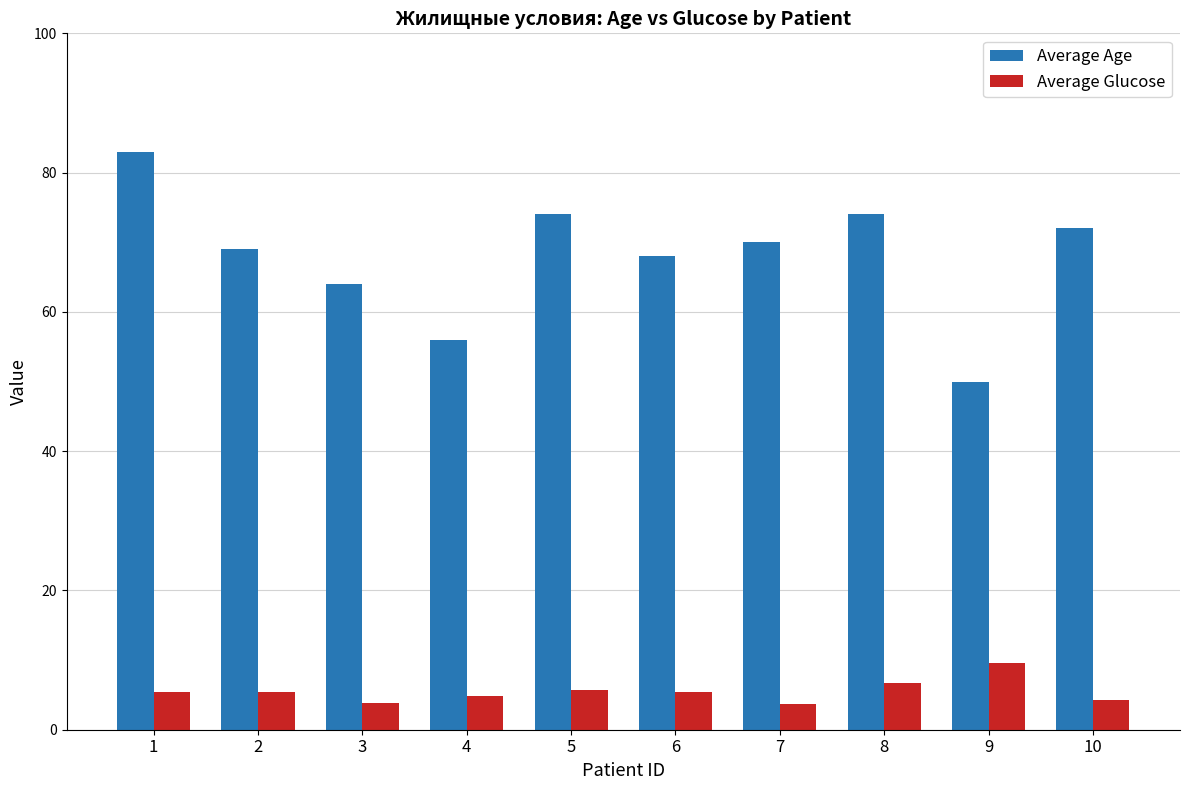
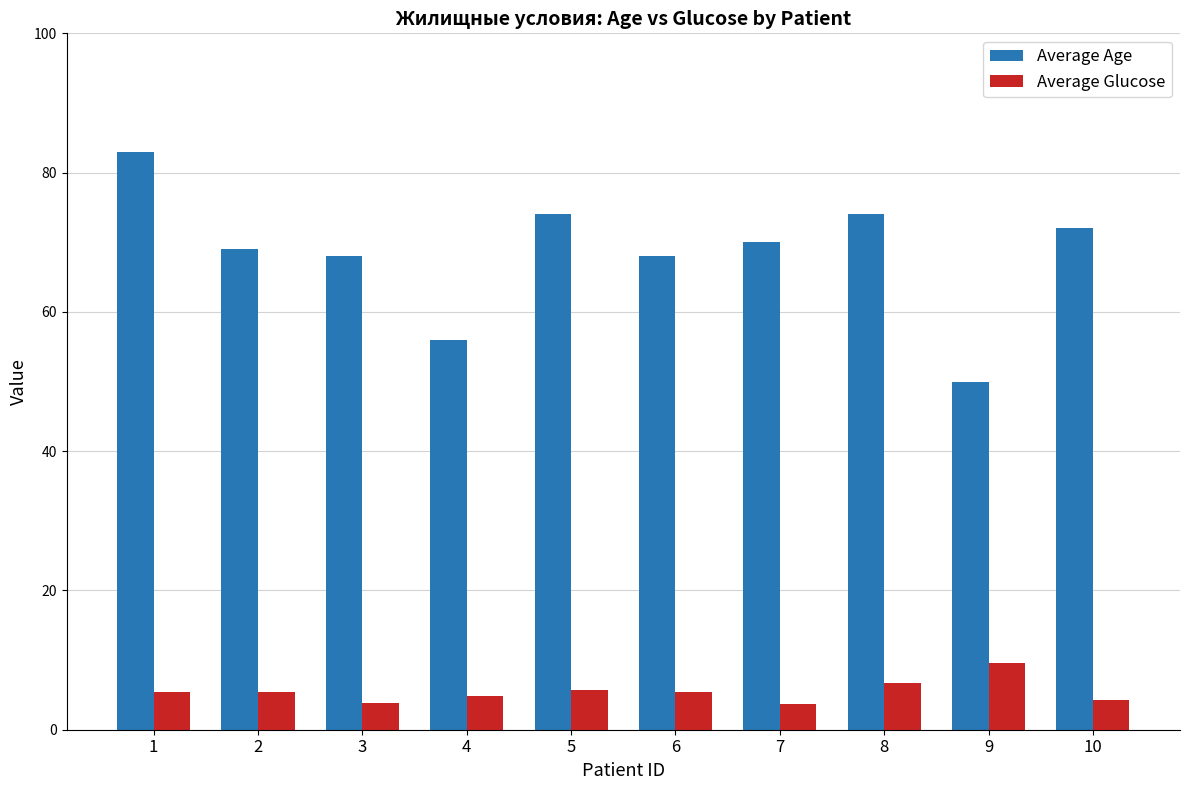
  {
    "Average Age": {
      "1": 83,
      "2": 69,
-     "3": 64,
+     "3": 68,
      "4": 56,
      "5": 74,
      "6": 68,
      "7": 70,
      "8": 74,
      "9": 50,
      "10": 72
    },
    "Average Glucose": {
      "1": 5,
      "2": 5,
      "3": 4,
      "4": 5,
      "5": 6,
      "6": 5,
      "7": 4,
      "8": 7,
      "9": 10,
      "10": 4
    }
  }
